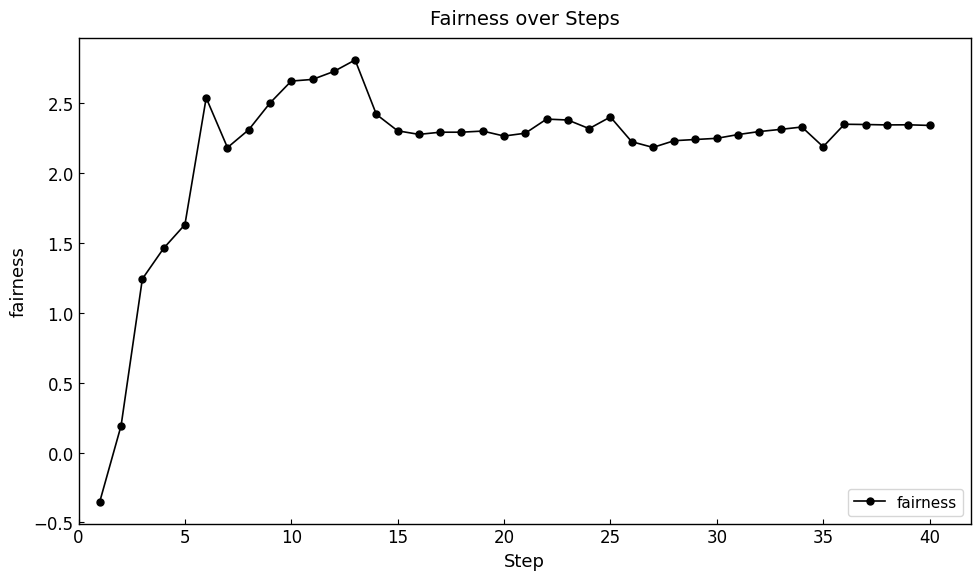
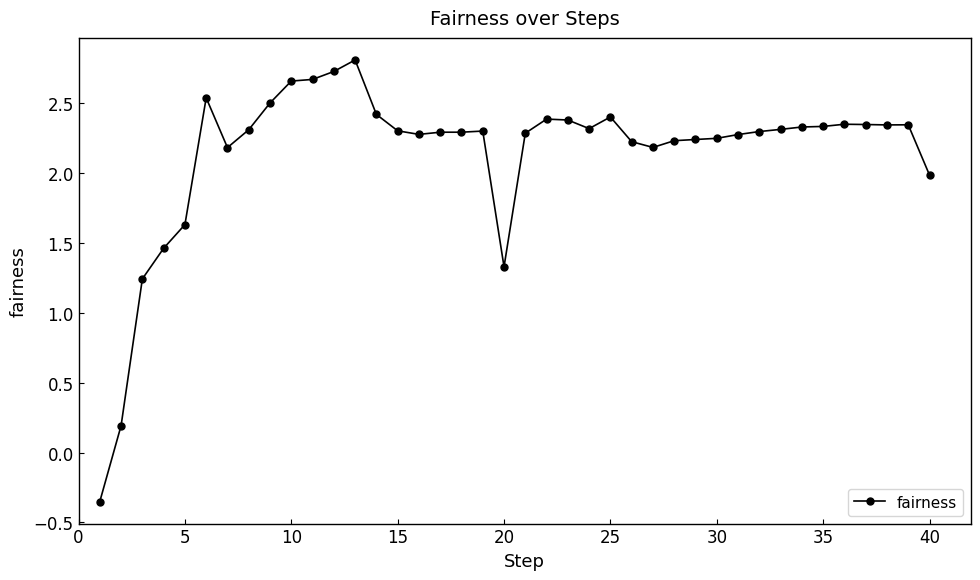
  {
    "5": 1.63,
    "10": 2.66,
    "15": 2.30,
-   "20": 2.27,
+   "20": 1.33,
    "25": 2.40,
    "30": 2.25,
-   "35": 2.19,
-   "40": 2.34
+   "35": 2.33,
+   "40": 1.99
  }
